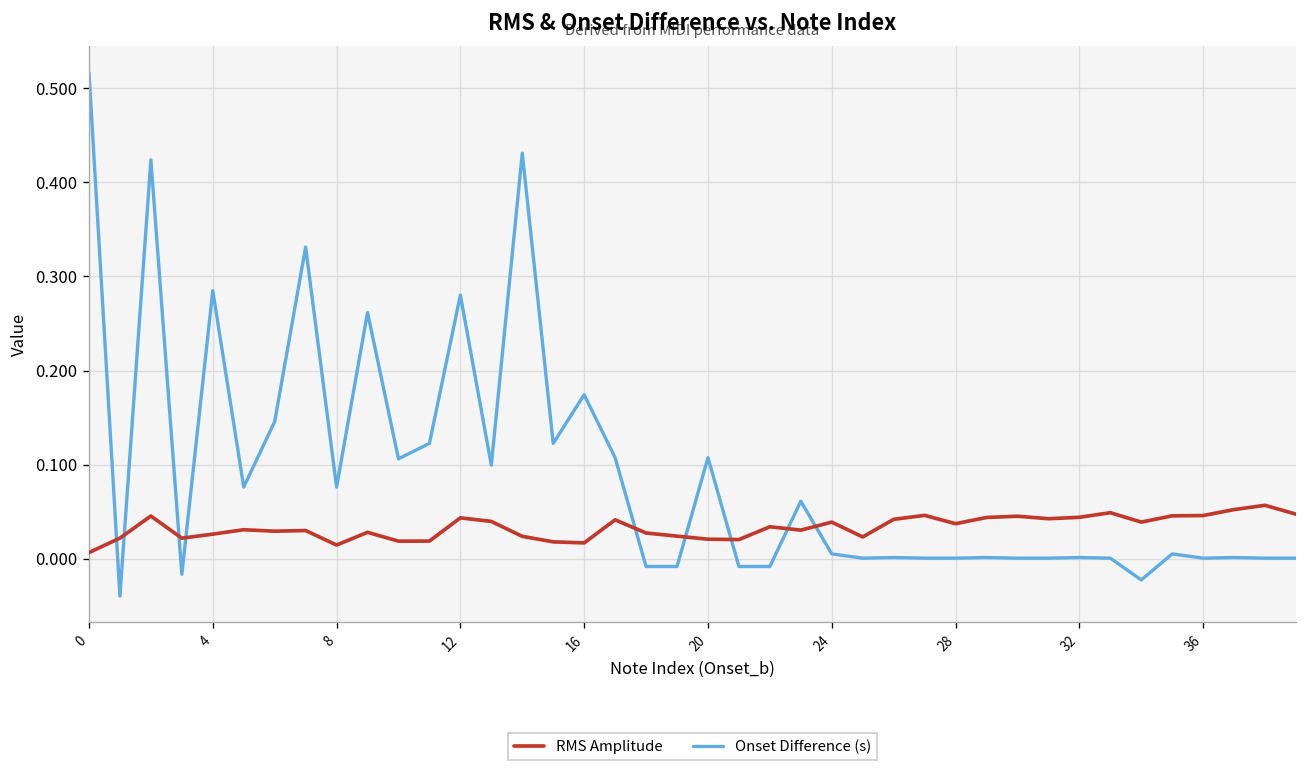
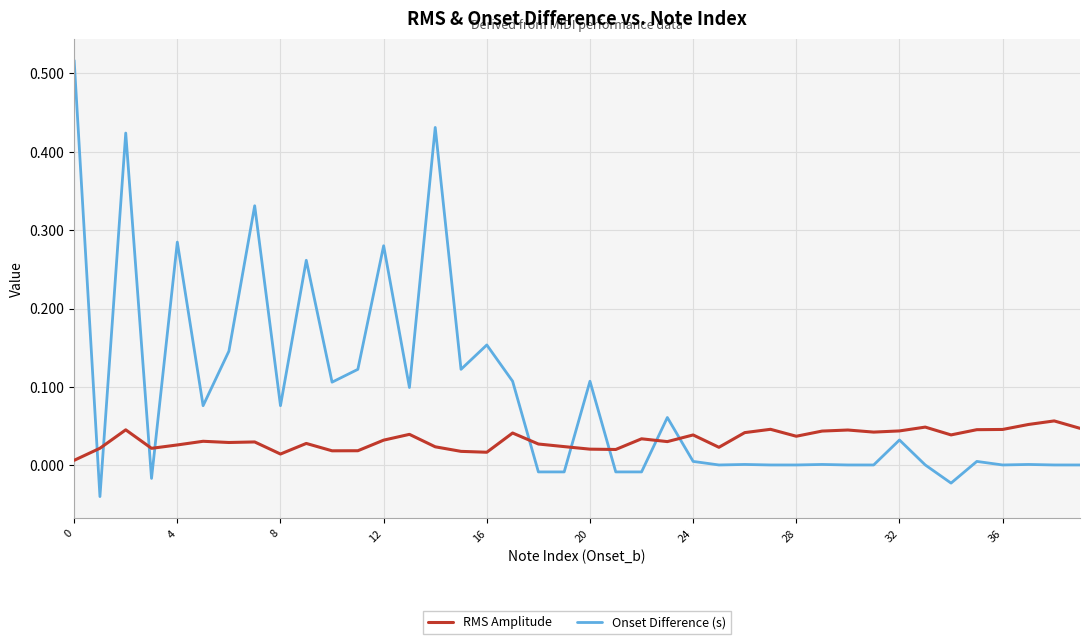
  {
    "RMS Amplitude": {
      "0": 0.01,
      "4": 0.03,
      "8": 0.01,
-     "12": 0.04,
+     "12": 0.03,
      "16": 0.02,
      "20": 0.02,
      "24": 0.04,
      "28": 0.04,
      "32": 0.04,
      "36": 0.05
    },
    "Onset Difference (s)": {
      "0": 0.52,
      "4": 0.28,
      "8": 0.08,
      "12": 0.28,
-     "16": 0.17,
+     "16": 0.15,
      "20": 0.11,
      "24": 0.01,
      "28": 0.00,
-     "32": 0.00,
+     "32": 0.03,
      "36": 0.00
    }
  }
